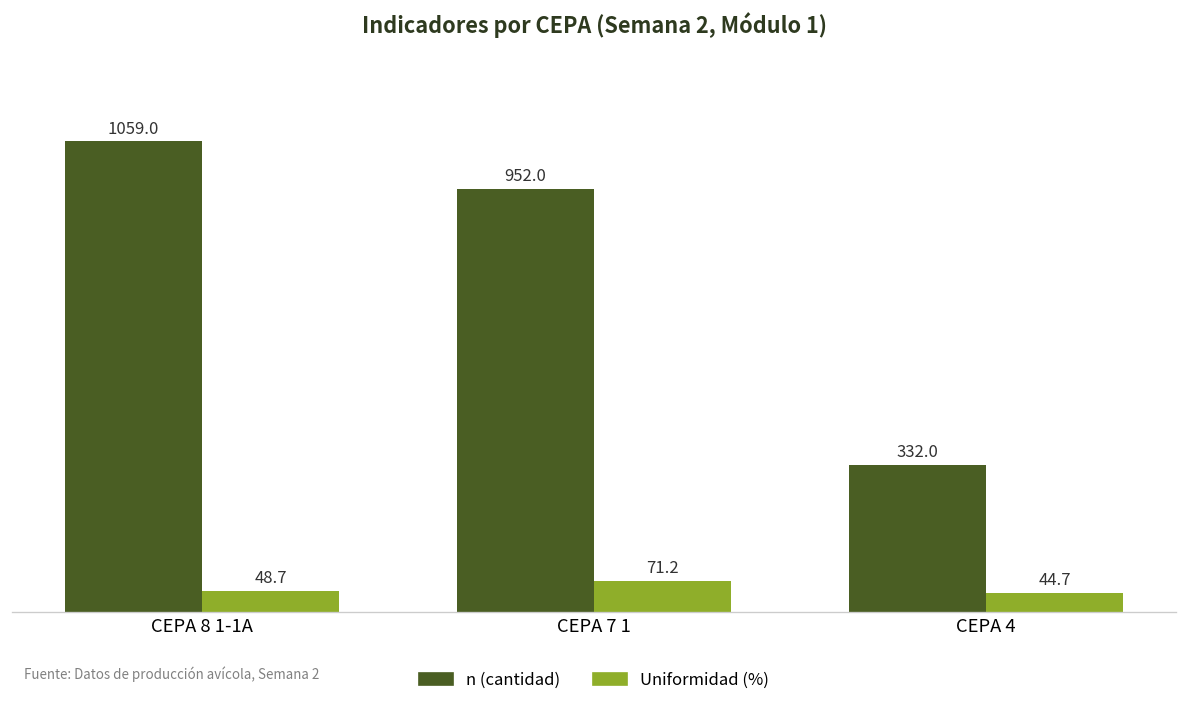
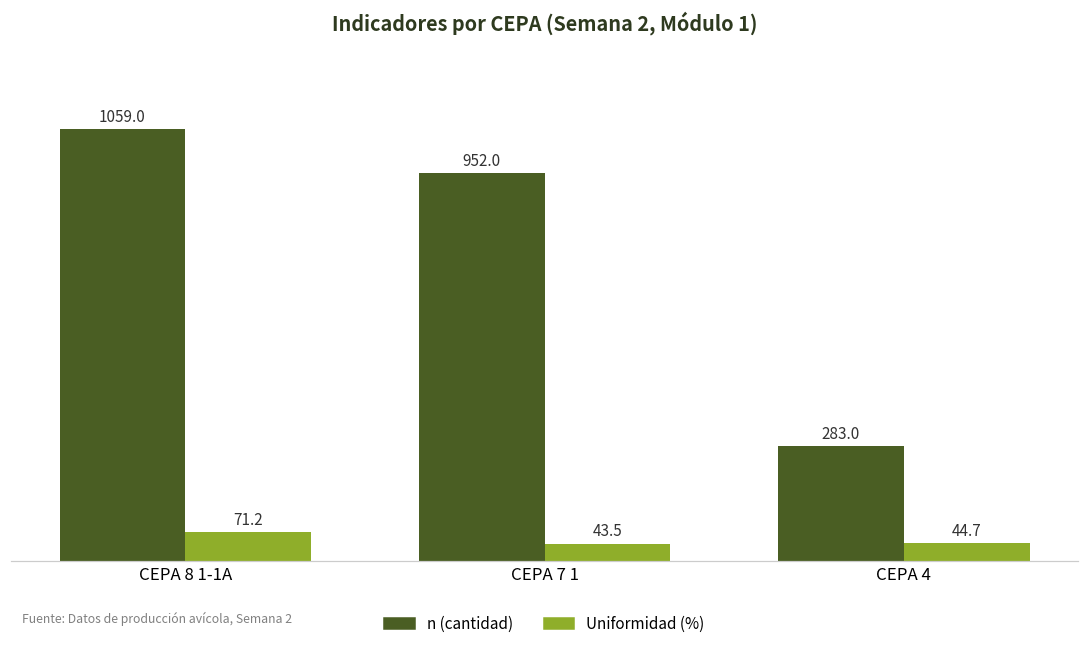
  {
    "n (cantidad)": {
      "CEPA 8 1-1A": 1059.0,
      "CEPA 7 1": 952.0,
-     "CEPA 4": 332.0
+     "CEPA 4": 283.0
    },
    "Uniformidad (%)": {
-     "CEPA 8 1-1A": 48.7,
-     "CEPA 7 1": 71.2,
+     "CEPA 8 1-1A": 71.2,
+     "CEPA 7 1": 43.5,
      "CEPA 4": 44.7
    }
  }
